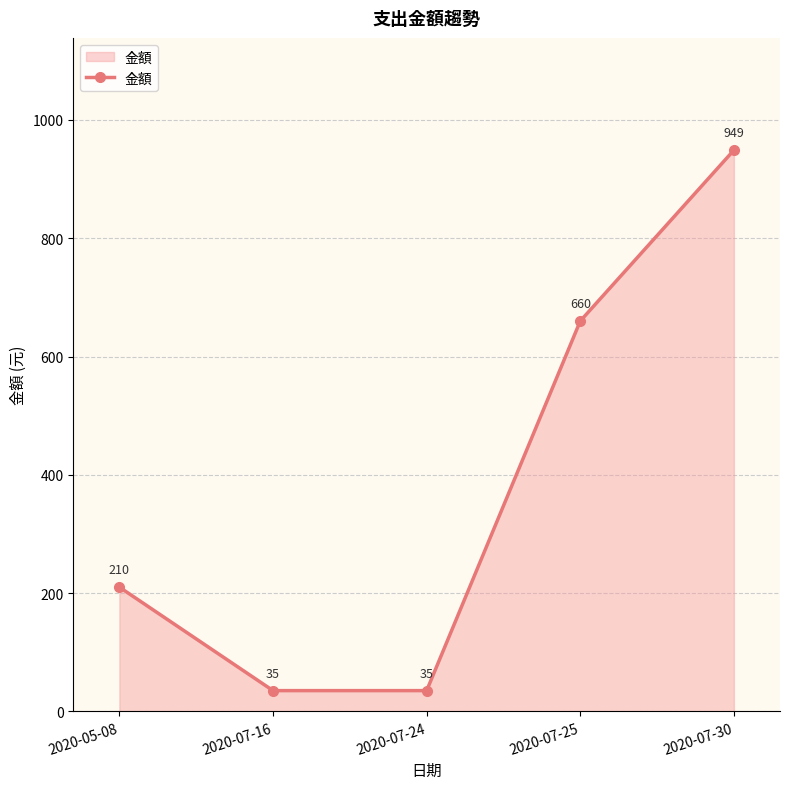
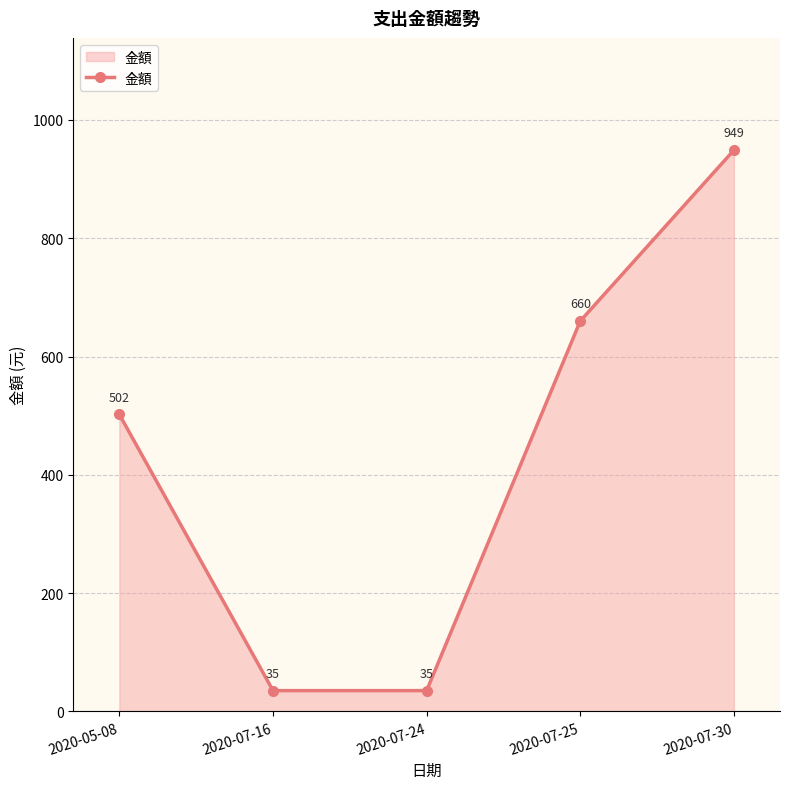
  {
-   "2020-05-08": 210,
+   "2020-05-08": 502,
    "2020-07-16": 35,
    "2020-07-24": 35,
    "2020-07-25": 660,
    "2020-07-30": 949
  }
